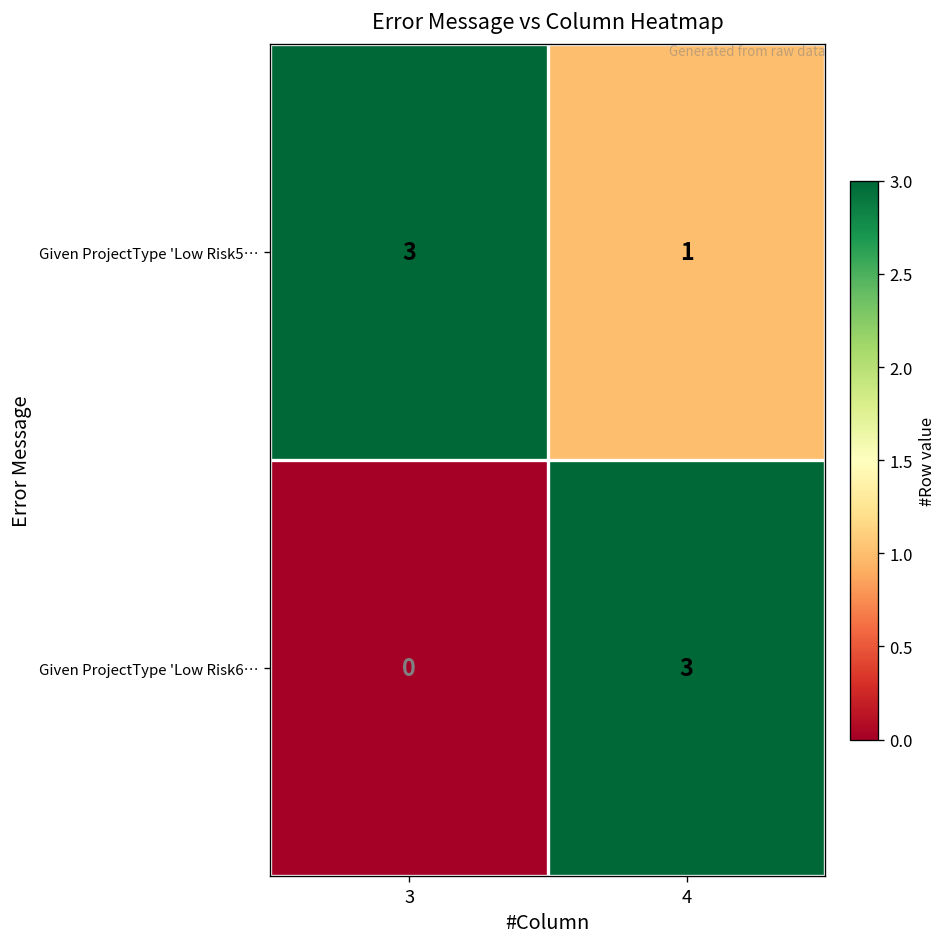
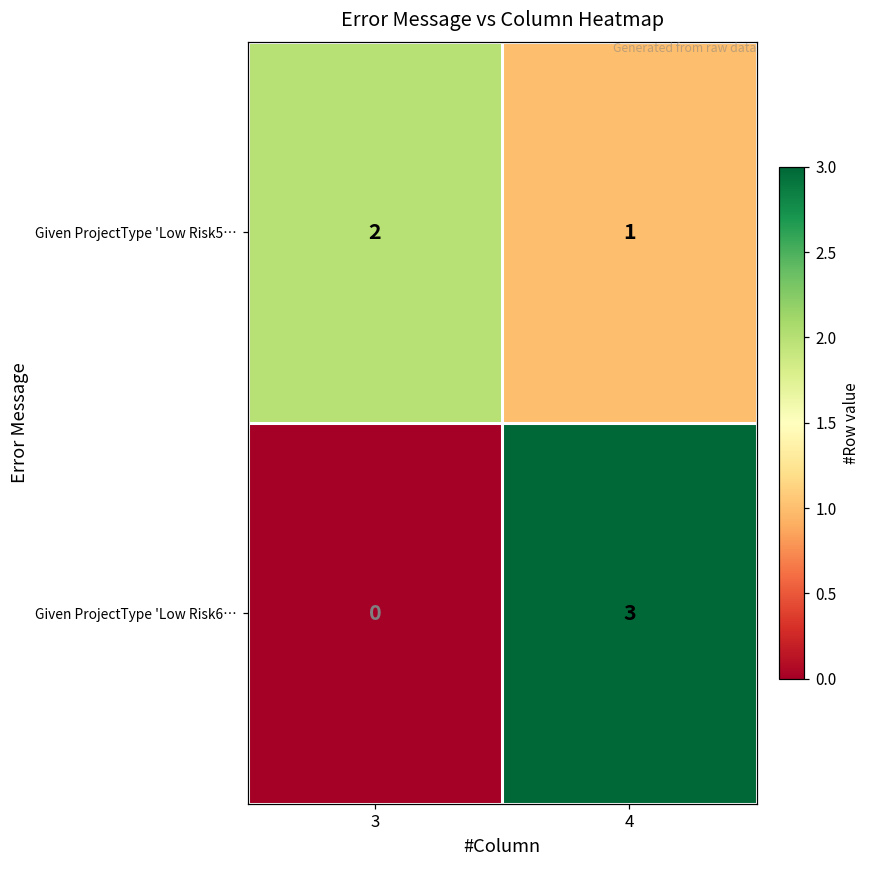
  {
    "Given ProjectType 'Low Risk5…": {
-     "3": 3
+     "3": 2
    },
    "Given ProjectType 'Low Risk6…": {
      "3": 0,
      "4": 3
    }
  }
